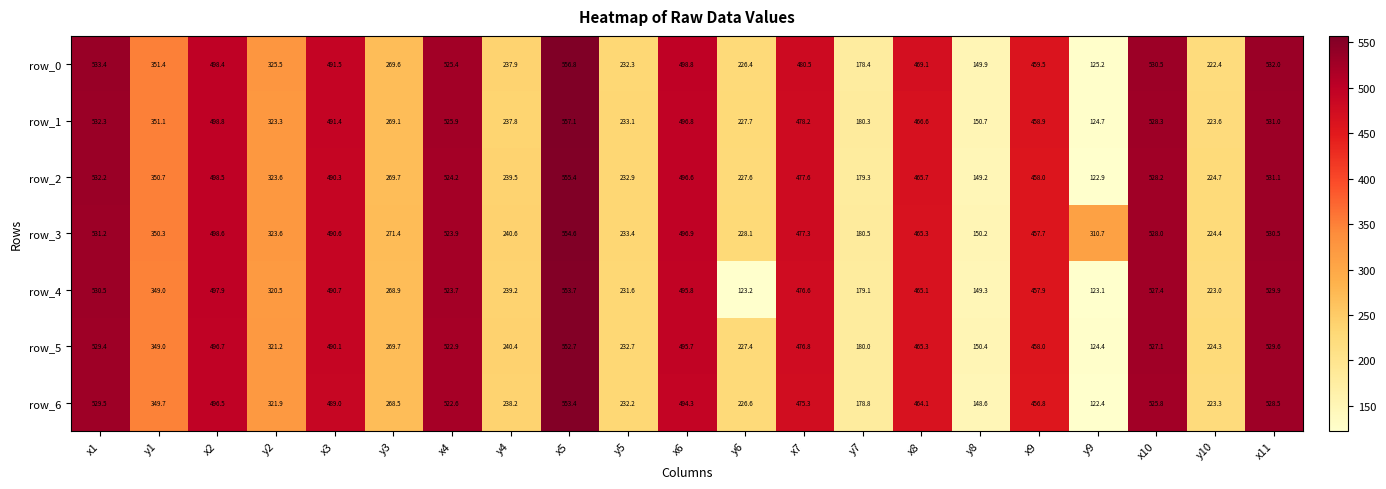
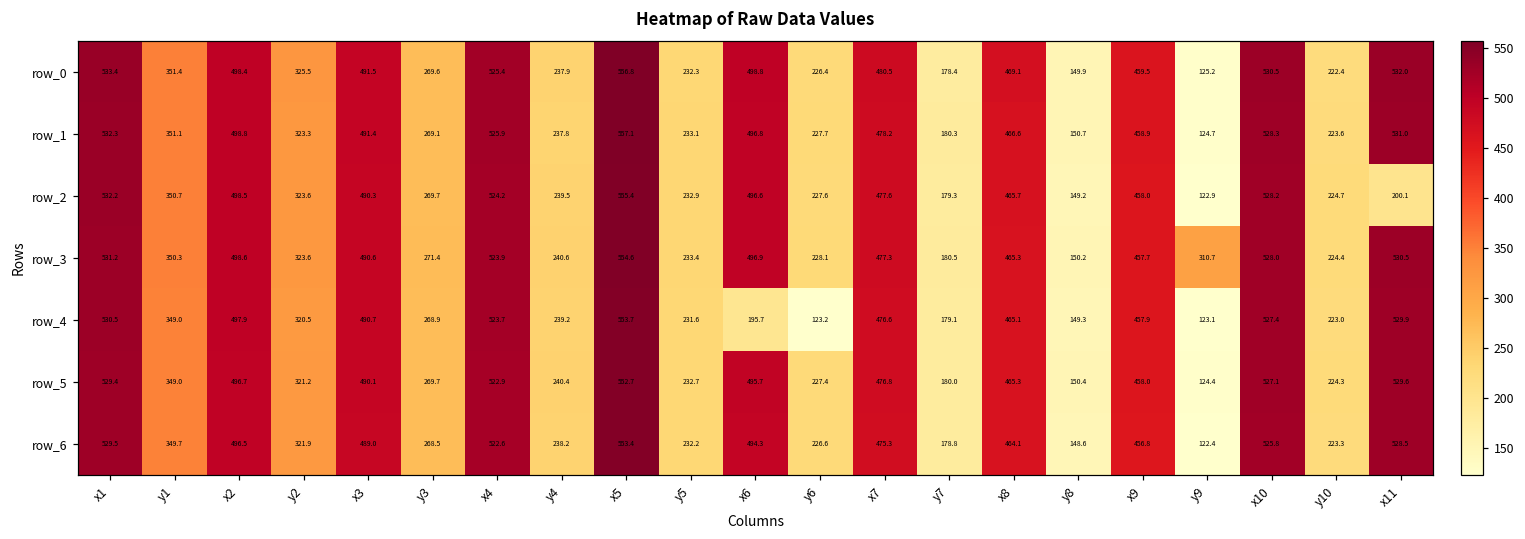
  {
    "row_0": {
      "x1": 533.4,
      "y1": 351.4,
      "x2": 498.4,
      "y2": 325.5,
      "x3": 491.5,
      "y3": 269.6,
      "x4": 525.4,
      "y4": 237.9,
      "x5": 556.8,
      "y5": 232.3,
      "x6": 498.8,
      "y6": 226.4,
      "x7": 480.5,
      "y7": 178.4,
      "x8": 469.1,
      "y8": 149.9,
      "x9": 459.5,
      "y9": 125.2,
      "x10": 530.5,
      "y10": 222.4,
      "x11": 532.0
    },
    "row_1": {
      "x1": 532.3,
      "y1": 351.1,
      "x2": 498.8,
      "y2": 323.3,
      "x3": 491.4,
      "y3": 269.1,
      "x4": 525.9,
      "y4": 237.8,
      "x5": 557.1,
      "y5": 233.1,
      "x6": 496.8,
      "y6": 227.7,
      "x7": 478.2,
      "y7": 180.3,
      "x8": 466.6,
      "y8": 150.7,
      "x9": 458.9,
      "y9": 124.7,
      "x10": 528.3,
      "y10": 223.6,
      "x11": 531.0
    },
    "row_2": {
      "x1": 532.2,
      "y1": 350.7,
      "x2": 498.5,
      "y2": 323.6,
      "x3": 490.3,
      "y3": 269.7,
      "x4": 524.2,
      "y4": 239.5,
      "x5": 555.4,
      "y5": 232.9,
      "x6": 496.6,
      "y6": 227.6,
      "x7": 477.6,
      "y7": 179.3,
      "x8": 465.7,
      "y8": 149.2,
      "x9": 458.0,
      "y9": 122.9,
      "x10": 528.2,
      "y10": 224.7,
-     "x11": 531.1
+     "x11": 200.1
    },
    "row_3": {
      "x1": 531.2,
      "y1": 350.3,
      "x2": 498.6,
      "y2": 323.6,
      "x3": 490.6,
      "y3": 271.4,
      "x4": 523.9,
      "y4": 240.6,
      "x5": 554.6,
      "y5": 233.4,
      "x6": 496.9,
      "y6": 228.1,
      "x7": 477.3,
      "y7": 180.5,
      "x8": 465.3,
      "y8": 150.2,
      "x9": 457.7,
      "y9": 310.7,
      "x10": 528.0,
      "y10": 224.4,
      "x11": 530.5
    },
    "row_4": {
      "x1": 530.5,
      "y1": 349.0,
      "x2": 497.9,
      "y2": 320.5,
      "x3": 490.7,
      "y3": 268.9,
      "x4": 523.7,
      "y4": 239.2,
      "x5": 553.7,
      "y5": 231.6,
-     "x6": 495.8,
+     "x6": 195.7,
      "y6": 123.2,
      "x7": 476.6,
      "y7": 179.1,
      "x8": 465.1,
      "y8": 149.3,
      "x9": 457.9,
      "y9": 123.1,
      "x10": 527.4,
      "y10": 223.0,
      "x11": 529.9
    },
    "row_5": {
      "x1": 529.4,
      "y1": 349.0,
      "x2": 496.7,
      "y2": 321.2,
      "x3": 490.1,
      "y3": 269.7,
      "x4": 522.9,
      "y4": 240.4,
      "x5": 552.7,
      "y5": 232.7,
      "x6": 495.7,
      "y6": 227.4,
      "x7": 476.8,
      "y7": 180.0,
      "x8": 465.3,
      "y8": 150.4,
      "x9": 458.0,
      "y9": 124.4,
      "x10": 527.1,
      "y10": 224.3,
      "x11": 529.6
    },
    "row_6": {
      "x1": 529.5,
      "y1": 349.7,
      "x2": 496.5,
      "y2": 321.9,
      "x3": 489.0,
      "y3": 268.5,
      "x4": 522.6,
      "y4": 238.2,
      "x5": 553.4,
      "y5": 232.2,
      "x6": 494.3,
      "y6": 226.6,
      "x7": 475.3,
      "y7": 178.8,
      "x8": 464.1,
      "y8": 148.6,
      "x9": 456.8,
      "y9": 122.4,
      "x10": 525.8,
      "y10": 223.3,
      "x11": 528.5
    }
  }
